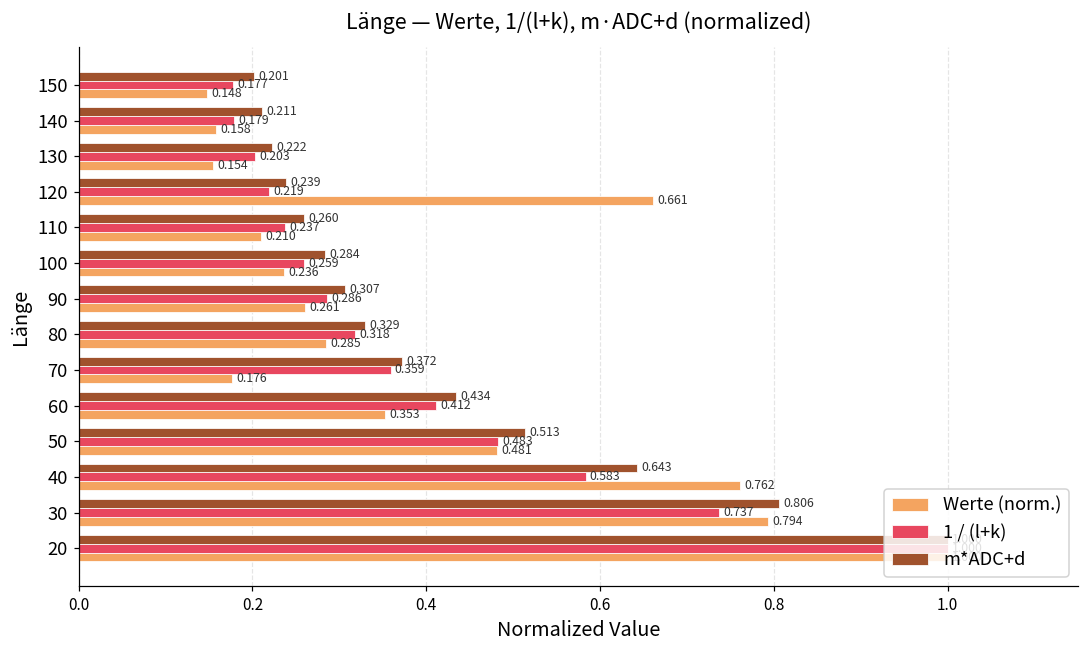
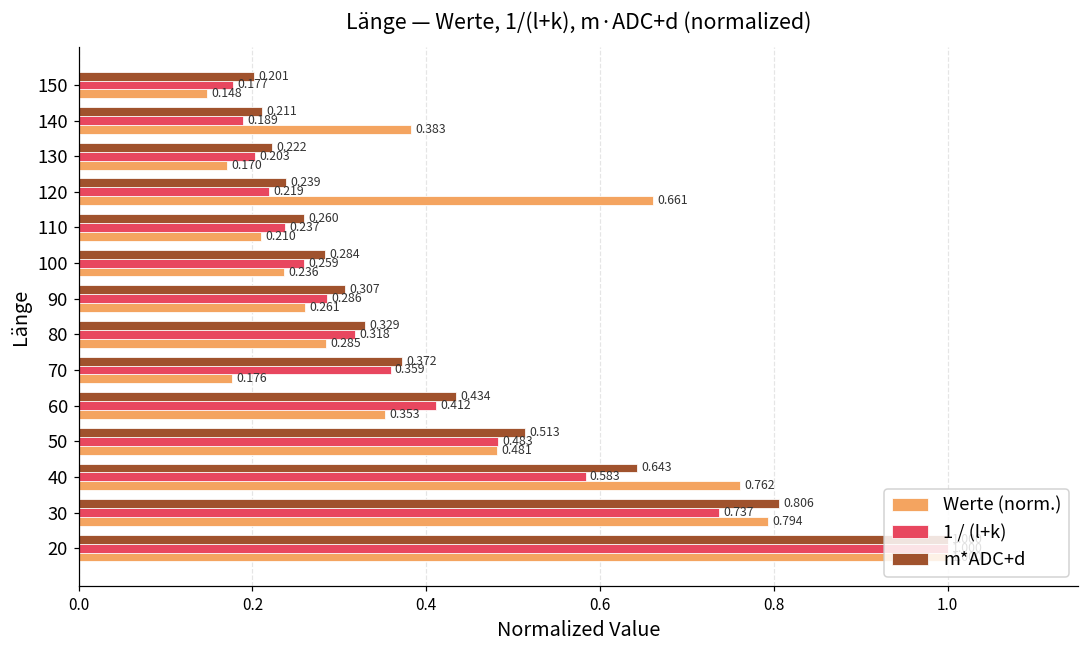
  {
    "Werte (norm.)": {
      "150": 0.148,
-     "140": 0.158,
-     "130": 0.154,
+     "140": 0.383,
+     "130": 0.170,
      "120": 0.661,
      "110": 0.210,
      "100": 0.236,
      "90": 0.261,
      "80": 0.285,
      "70": 0.176,
      "60": 0.353,
      "40": 0.762,
      "30": 0.794
    },
    "1 / (l+k)": {
      "150": 0.177,
-     "140": 0.179,
+     "140": 0.189,
      "130": 0.203,
      "120": 0.219,
      "110": 0.237,
      "100": 0.259,
      "90": 0.286,
      "80": 0.318,
      "70": 0.359,
      "60": 0.412,
      "40": 0.583,
      "30": 0.737
    },
    "m*ADC+d": {
      "150": 0.201,
      "140": 0.211,
      "130": 0.222,
      "120": 0.239,
      "110": 0.260,
      "100": 0.284,
      "90": 0.307,
      "80": 0.329,
      "70": 0.372,
      "60": 0.434,
      "50": 0.513,
      "40": 0.643,
      "30": 0.806
    }
  }
